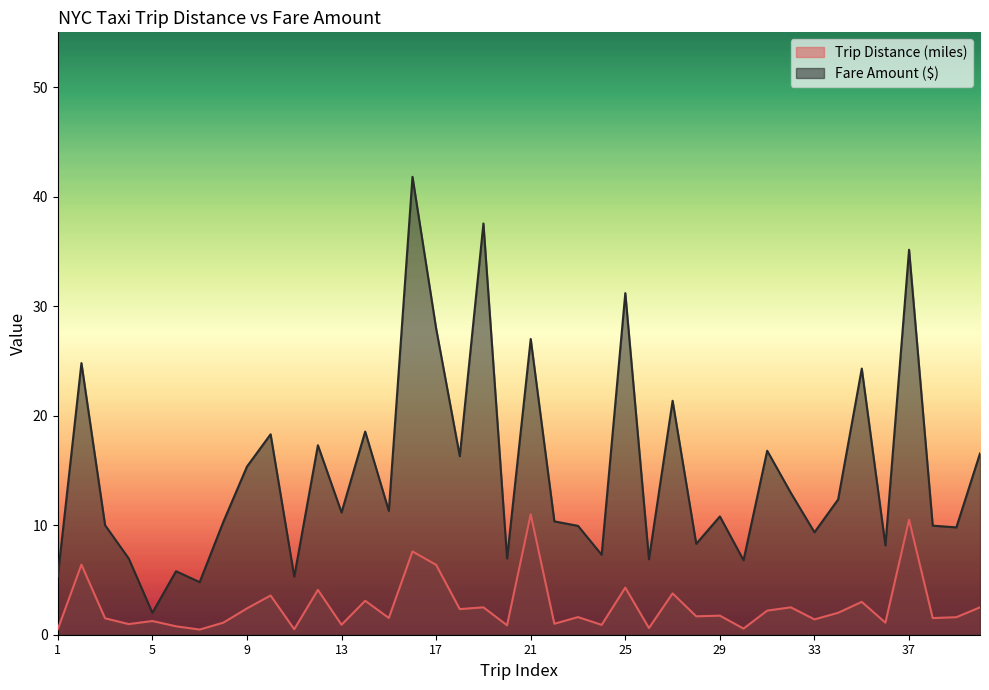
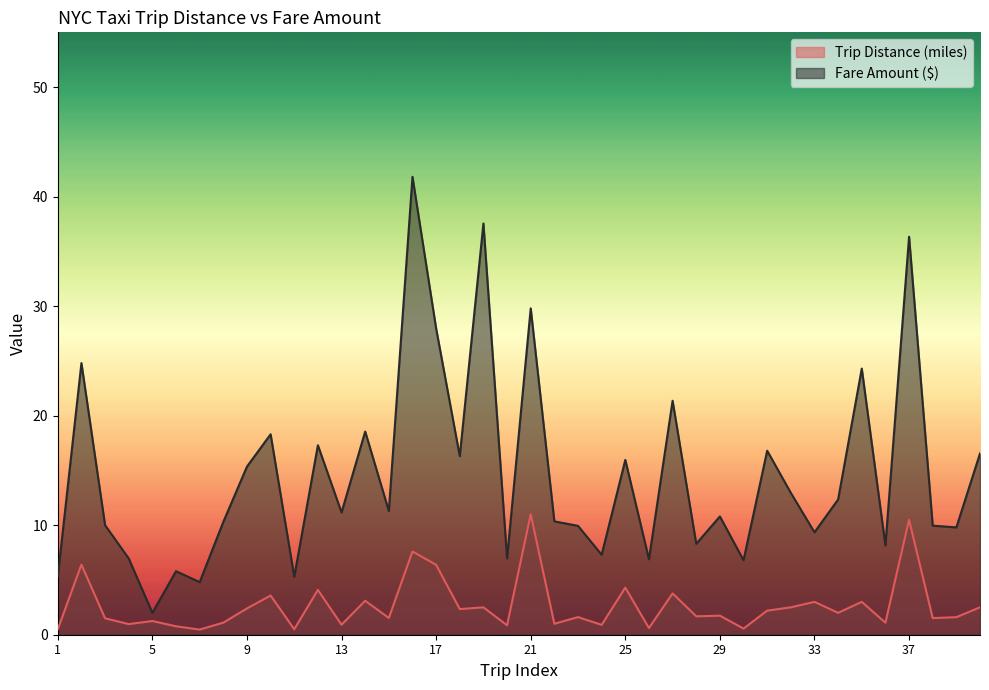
  {
    "Trip Distance (miles)": {
      "1": 0.5,
      "5": 1.3,
      "9": 2.4,
      "13": 0.9,
      "17": 6.4,
      "21": 11.0,
      "25": 4.3,
      "29": 1.7,
-     "33": 1.4,
+     "33": 3.0,
      "37": 10.5
    },
    "Fare Amount ($)": {
      "1": 5.3,
      "5": 2.0,
      "9": 15.4,
      "13": 11.2,
      "17": 28.0,
-     "21": 27.0,
-     "25": 31.2,
+     "21": 29.8,
+     "25": 16.0,
      "29": 10.8,
      "33": 9.4,
-     "37": 35.2
+     "37": 36.3
    }
  }
